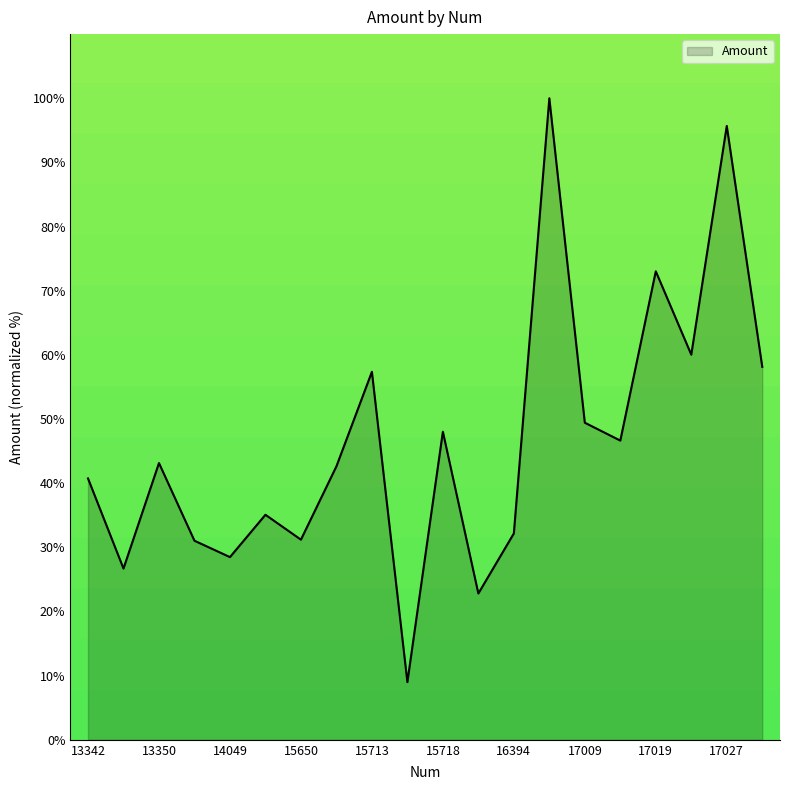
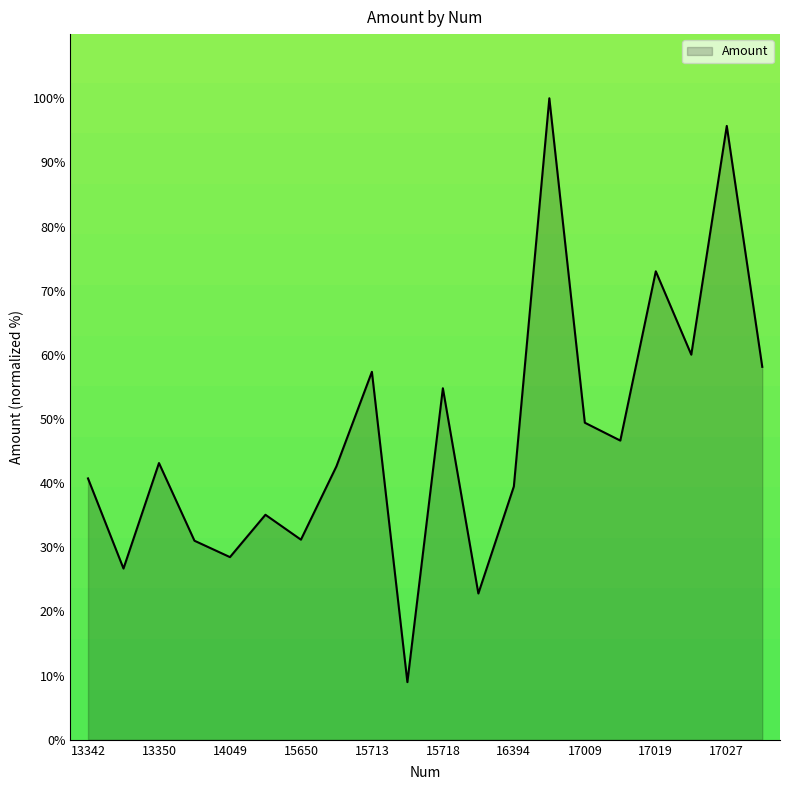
  {
    "13342": "41%",
    "13350": "43%",
    "14049": "28%",
    "15650": "31%",
    "15713": "57%",
-   "15718": "48%",
-   "16394": "32%",
+   "15718": "55%",
+   "16394": "39%",
    "17009": "49%",
    "17019": "73%",
    "17027": "96%"
  }
